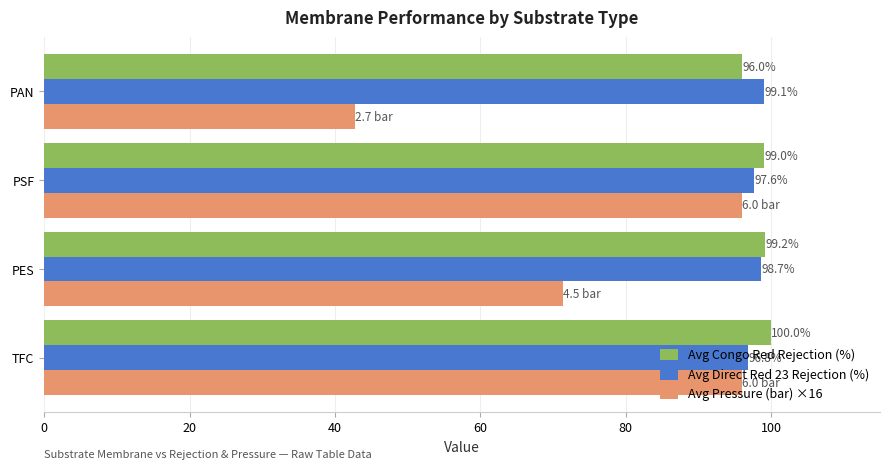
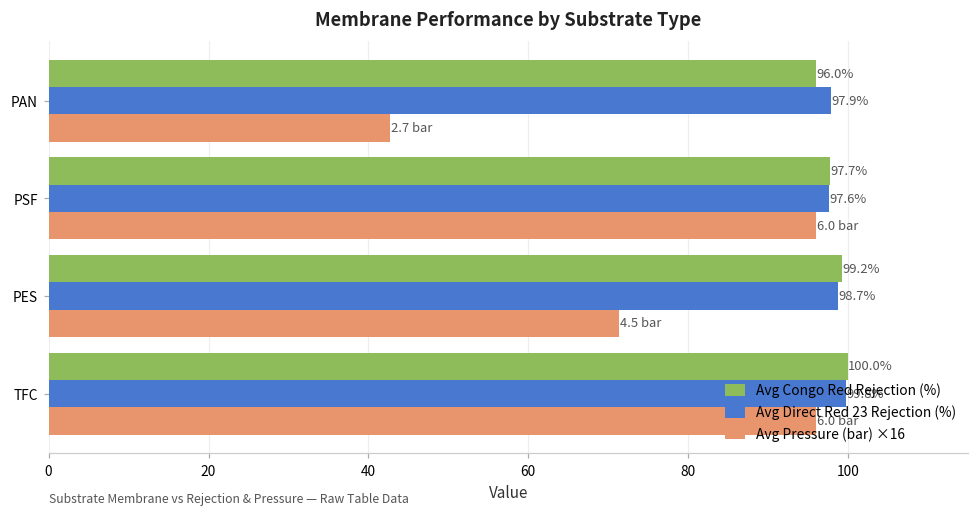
  {
    "Avg Congo Red Rejection (%)": {
      "PAN": "96.0%",
-     "PSF": "99.0%",
+     "PSF": "97.7%",
      "PES": "99.2%",
      "TFC": "100.0%"
    },
    "Avg Direct Red 23 Rejection (%)": {
-     "PAN": "99.1%",
+     "PAN": "97.9%",
      "PSF": "97.6%",
      "PES": "98.7%",
-     "TFC": "96.8%"
+     "TFC": "99.8%"
    }
  }
